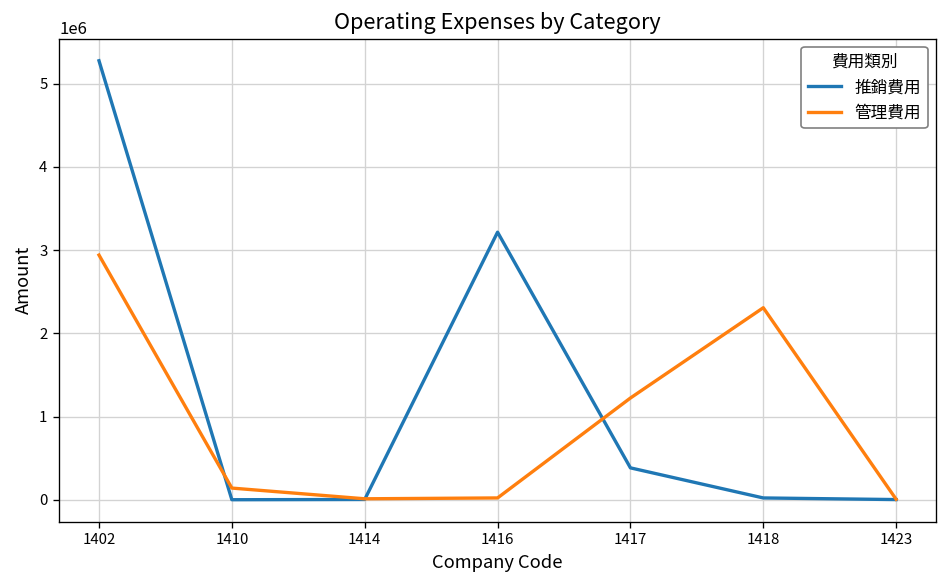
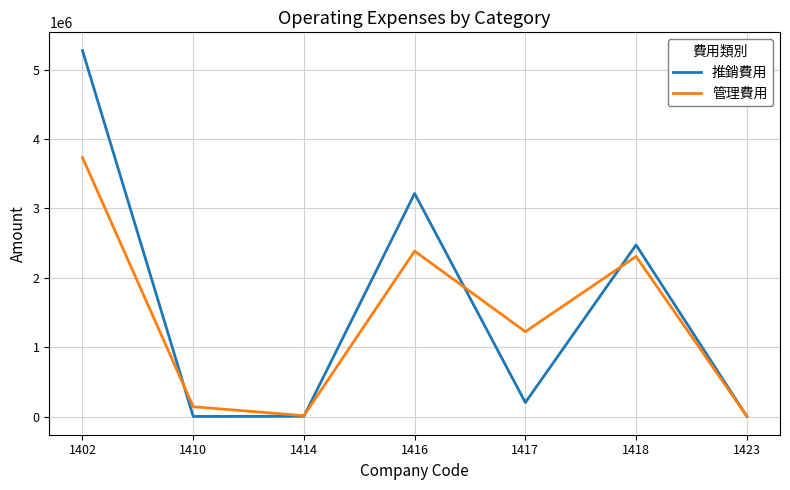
  {
    "推銷費用": {
      "1402": 5300000,
      "1410": 0,
      "1416": 3200000,
-     "1417": 400000,
-     "1418": 0
+     "1417": 200000,
+     "1418": 2500000
    },
    "管理費用": {
-     "1402": 2900000,
+     "1402": 3700000,
      "1410": 100000,
-     "1416": 0,
+     "1416": 2400000,
      "1417": 1200000,
      "1418": 2300000
    }
  }
